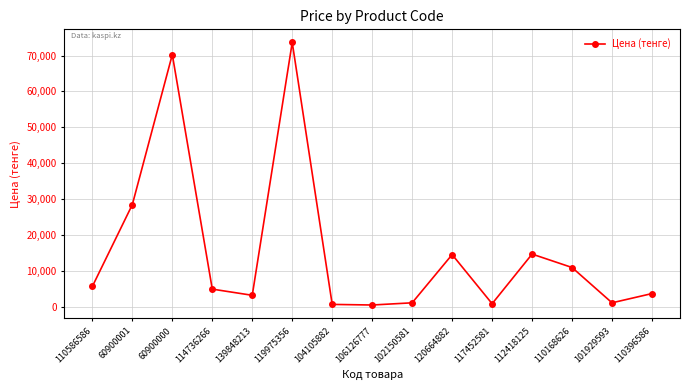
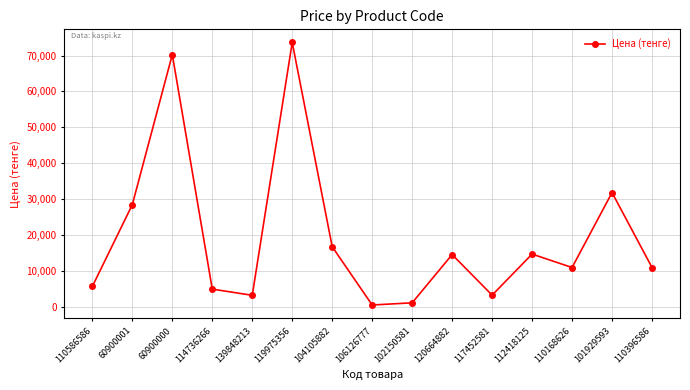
  {
    "110586586": "6,000",
    "60900001": "28,000",
    "60900000": "70,000",
    "114736266": "5,000",
    "139848213": "3,000",
    "119975356": "74,000",
-   "104105882": "1,000",
+   "104105882": "17,000",
    "106126777": "0",
    "102150581": "1,000",
    "120664882": "15,000",
-   "117452581": "1,000",
+   "117452581": "3,000",
    "112418125": "15,000",
    "110168626": "11,000",
-   "101929593": "1,000",
-   "110396586": "4,000"
+   "101929593": "32,000",
+   "110396586": "11,000"
  }
